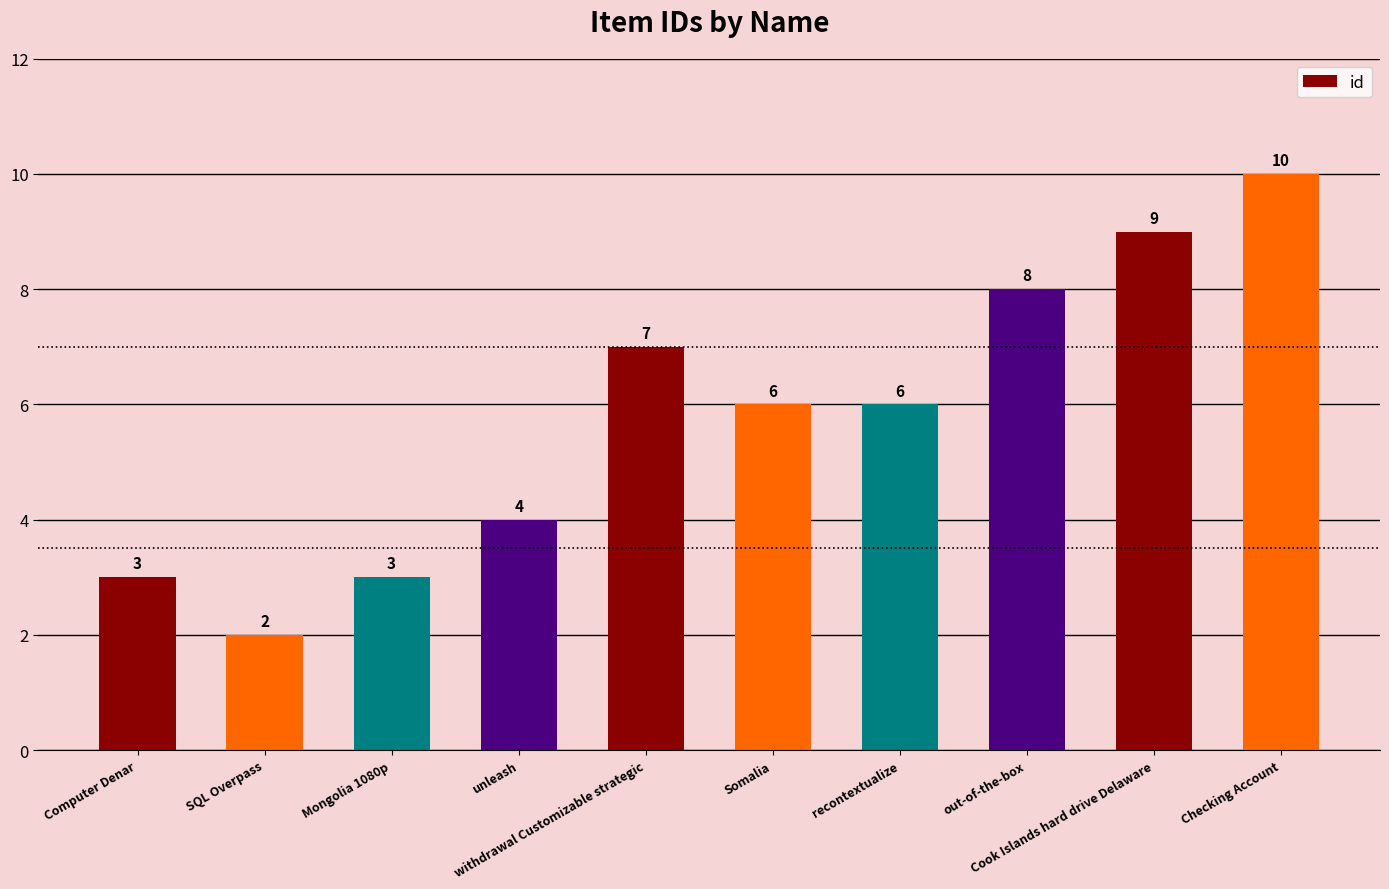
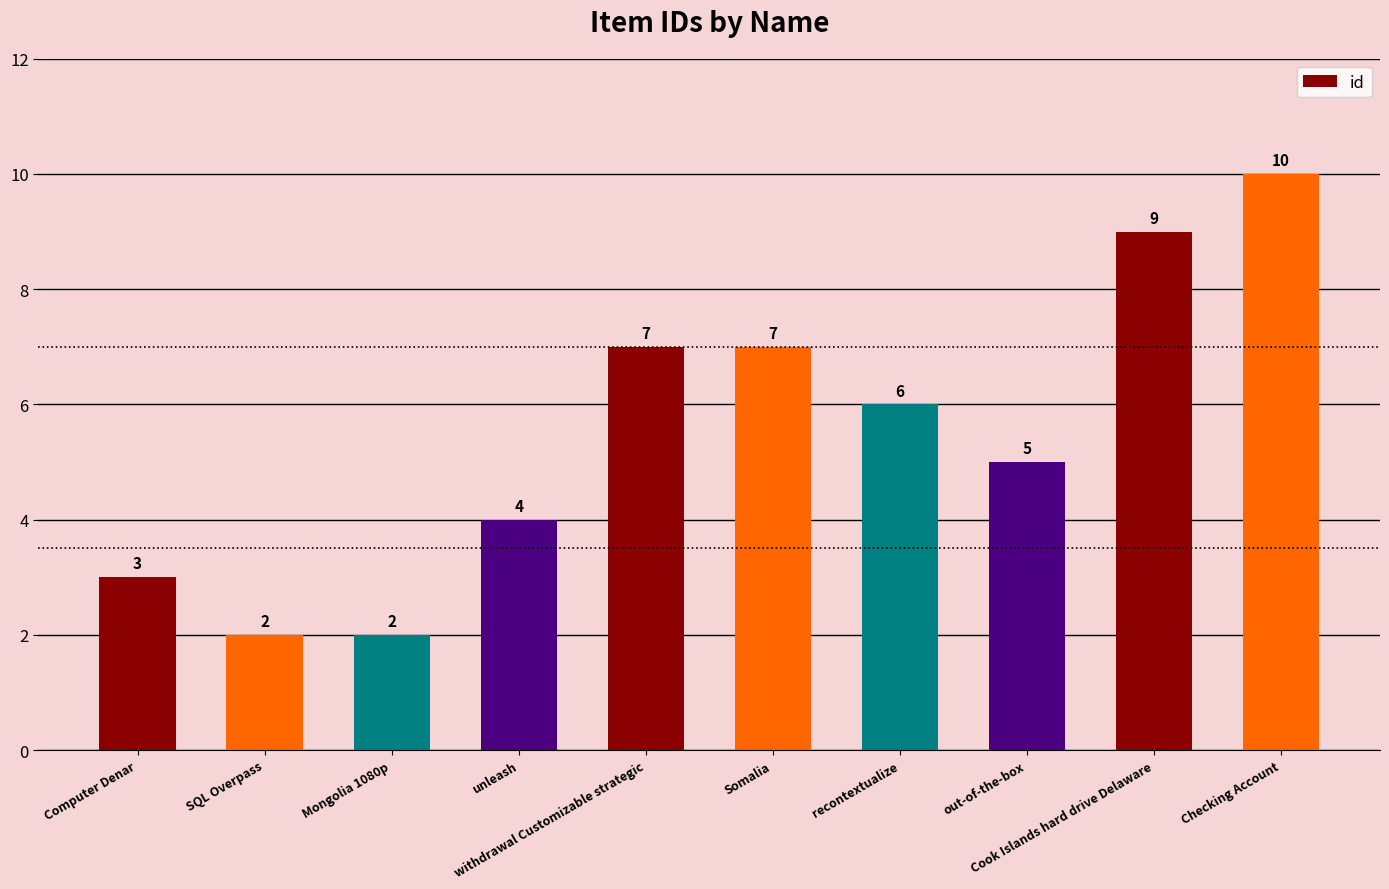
  {
    "Computer Denar": 3,
    "SQL Overpass": 2,
-   "Mongolia 1080p": 3,
+   "Mongolia 1080p": 2,
    "unleash": 4,
    "withdrawal Customizable strategic": 7,
-   "Somalia": 6,
+   "Somalia": 7,
    "recontextualize": 6,
-   "out-of-the-box": 8,
+   "out-of-the-box": 5,
    "Cook Islands hard drive Delaware": 9,
    "Checking Account": 10
  }
